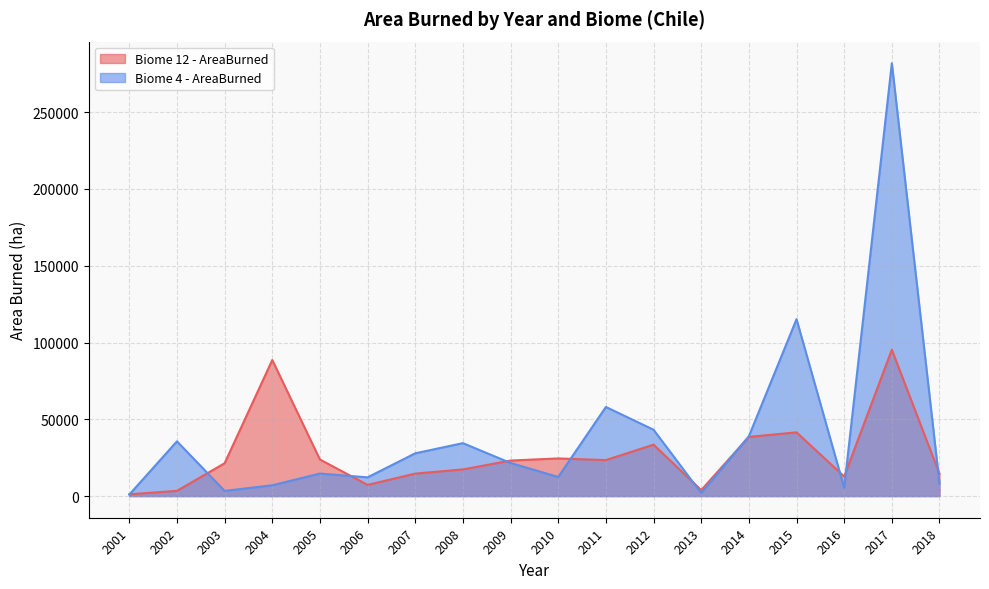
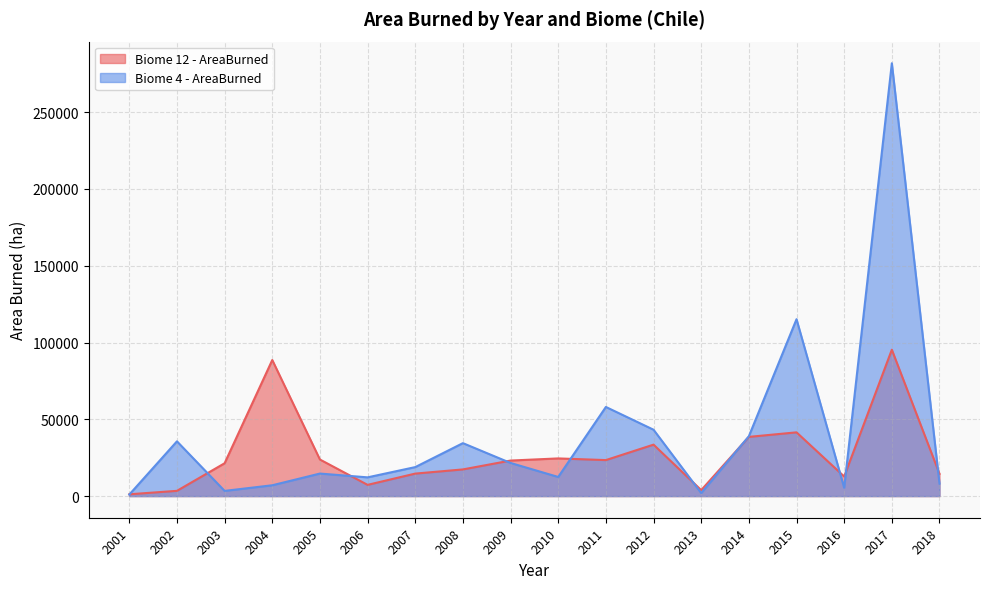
  {
    "Biome 12 - AreaBurned": {
      "2002": 3000,
      "2003": 21000,
      "2004": 89000,
      "2005": 24000,
      "2006": 7000,
      "2007": 15000,
      "2008": 17000,
      "2010": 25000,
      "2011": 23000,
      "2012": 34000,
      "2013": 4000,
      "2015": 42000,
      "2016": 13000,
      "2017": 95000,
      "2018": 15000
    },
    "Biome 4 - AreaBurned": {
      "2002": 36000,
      "2003": 3000,
      "2004": 7000,
      "2005": 15000,
      "2006": 12000,
-     "2007": 28000,
+     "2007": 19000,
      "2008": 34000,
      "2010": 12000,
      "2011": 58000,
      "2012": 43000,
      "2013": 2000,
      "2015": 115000,
      "2016": 5000,
      "2017": 282000,
      "2018": 8000
    }
  }
